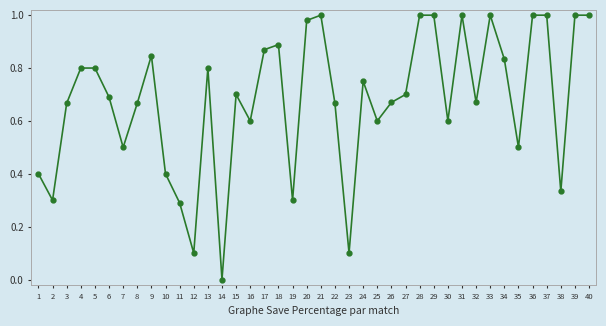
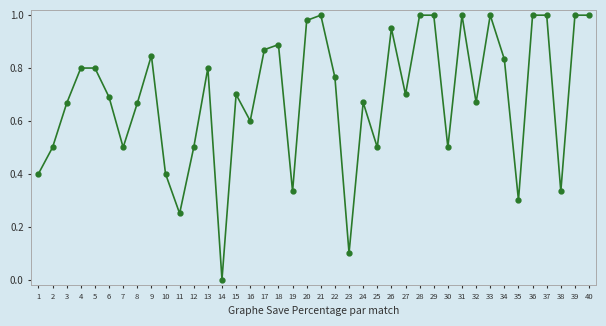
  {
    "1": 0.40,
-   "2": 0.3,
+   "2": 0.5,
    "3": 0.67,
    "4": 0.80,
    "5": 0.80,
    "6": 0.69,
    "7": 0.50,
    "8": 0.67,
    "9": 0.85,
    "10": 0.40,
-   "11": 0.29,
-   "12": 0.1,
+   "11": 0.25,
+   "12": 0.5,
    "13": 0.80,
    "14": 0.00,
    "15": 0.70,
    "16": 0.60,
    "17": 0.87,
    "18": 0.89,
-   "19": 0.30,
+   "19": 0.33,
    "20": 0.98,
    "21": 1.00,
-   "22": 0.67,
+   "22": 0.76,
    "23": 0.10,
-   "24": 0.75,
-   "25": 0.6,
-   "26": 0.67,
+   "24": 0.67,
+   "25": 0.5,
+   "26": 0.95,
    "27": 0.70,
    "28": 1.00,
    "29": 1.00,
-   "30": 0.6,
+   "30": 0.5,
    "31": 1.00,
    "32": 0.67,
    "33": 1.00,
    "34": 0.83,
-   "35": 0.5,
+   "35": 0.3,
    "36": 1.00,
    "37": 1.00,
    "38": 0.33,
    "39": 1.00,
    "40": 1.00
  }
